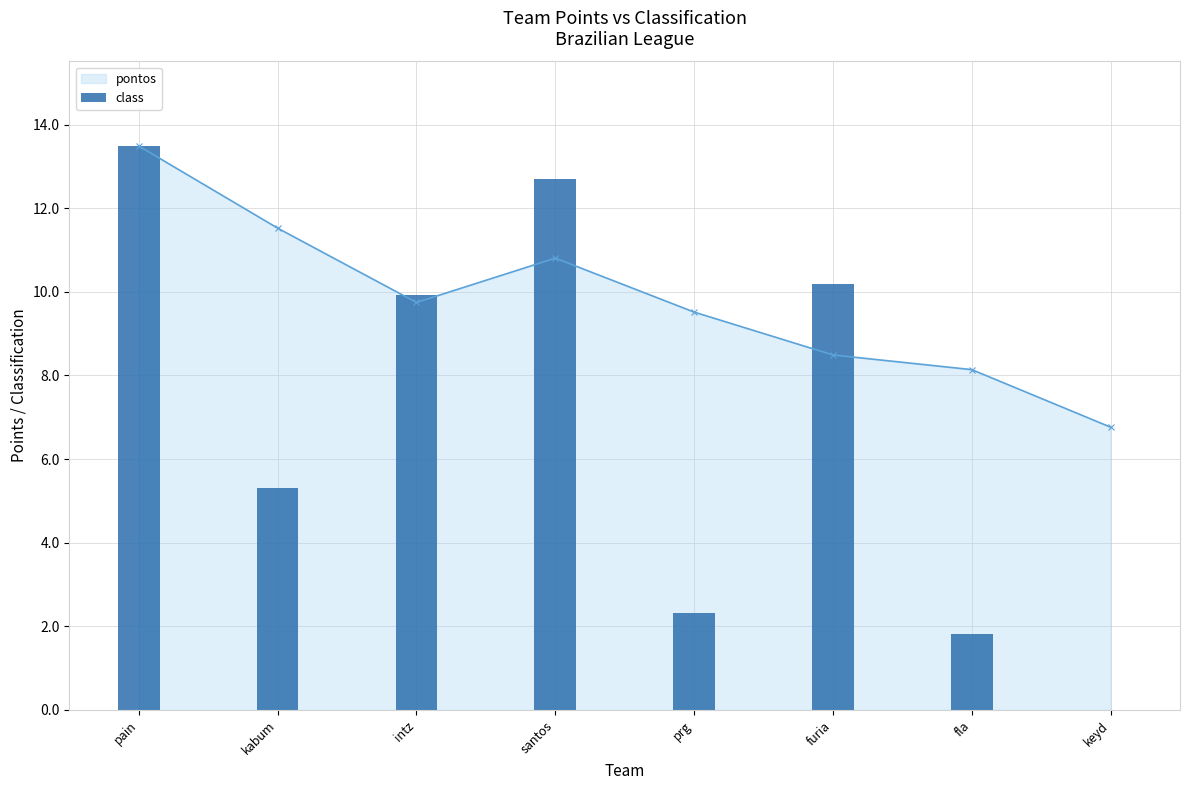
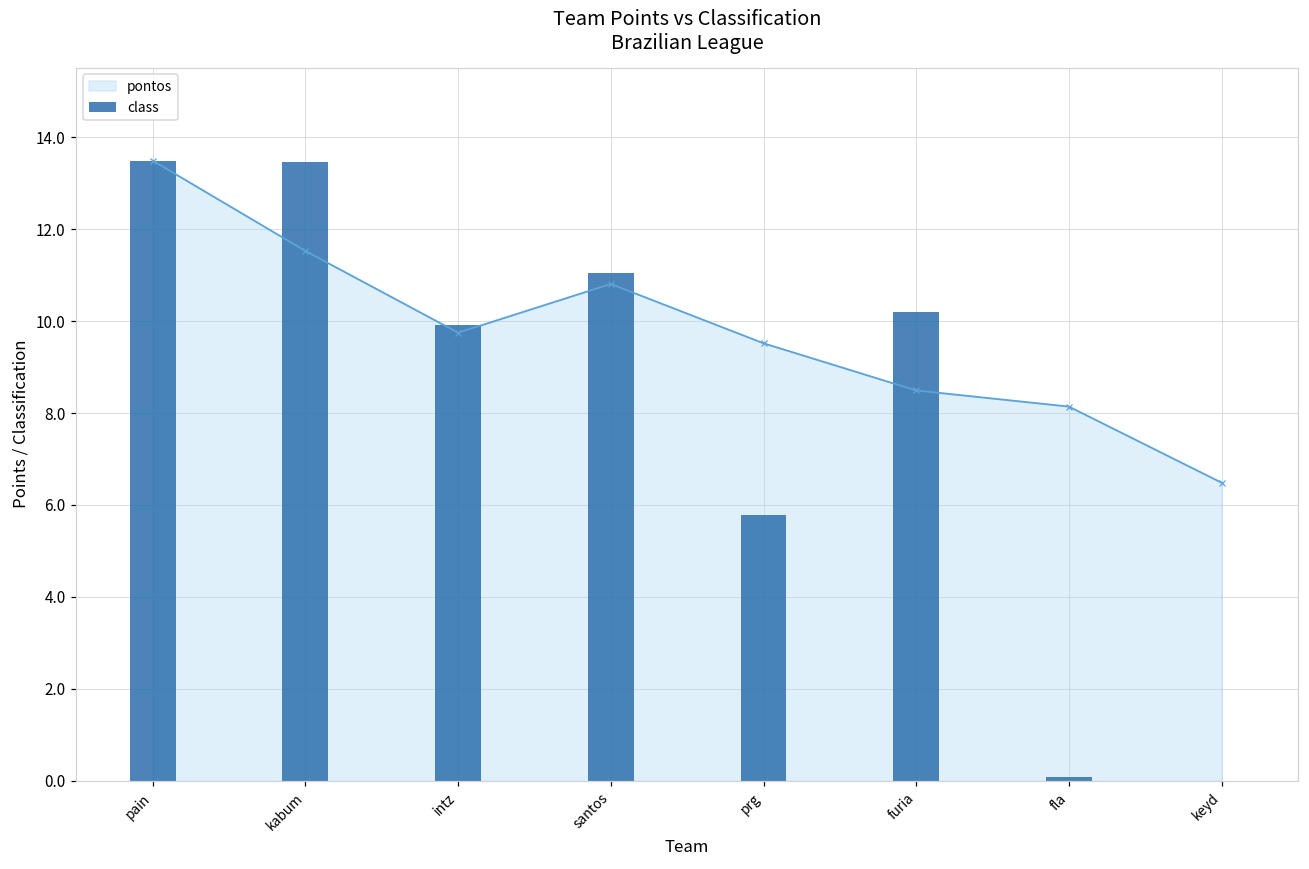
  {
    "pontos": {
      "pain": 13.5,
      "kabum": 11.5,
      "intz": 9.7,
      "santos": 10.8,
      "prg": 9.5,
      "furia": 8.5,
      "fla": 8.1,
-     "keyd": 6.8
+     "keyd": 6.5
    },
    "class": {
      "pain": 13.5,
-     "kabum": 5.3,
+     "kabum": 13.5,
      "intz": 9.9,
-     "santos": 12.7,
-     "prg": 2.3,
+     "santos": 11.0,
+     "prg": 5.8,
      "furia": 10.2,
-     "fla": 1.8,
+     "fla": 0.1,
      "keyd": 0.0
    }
  }
